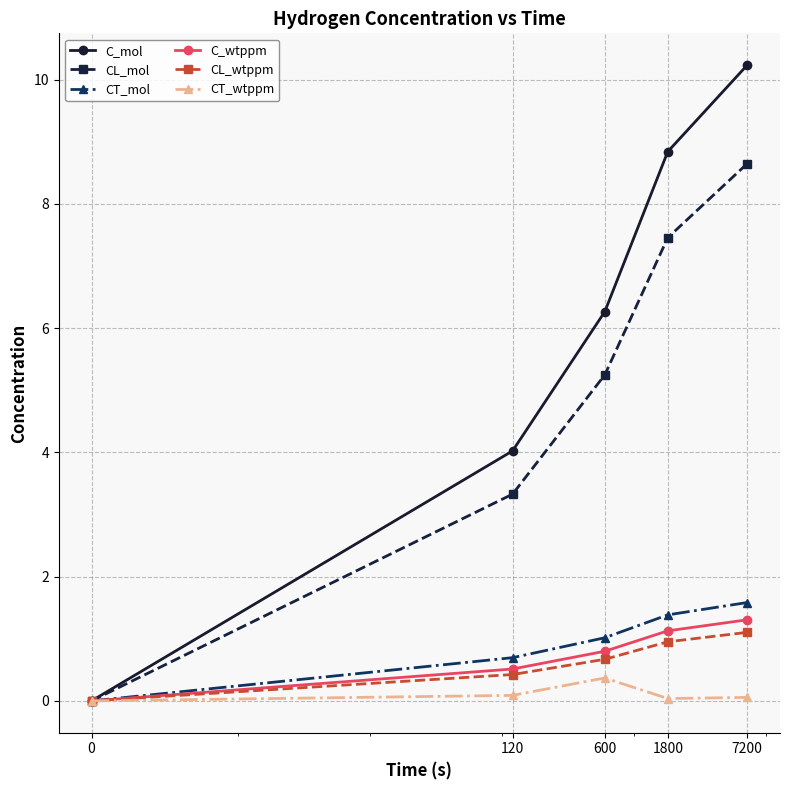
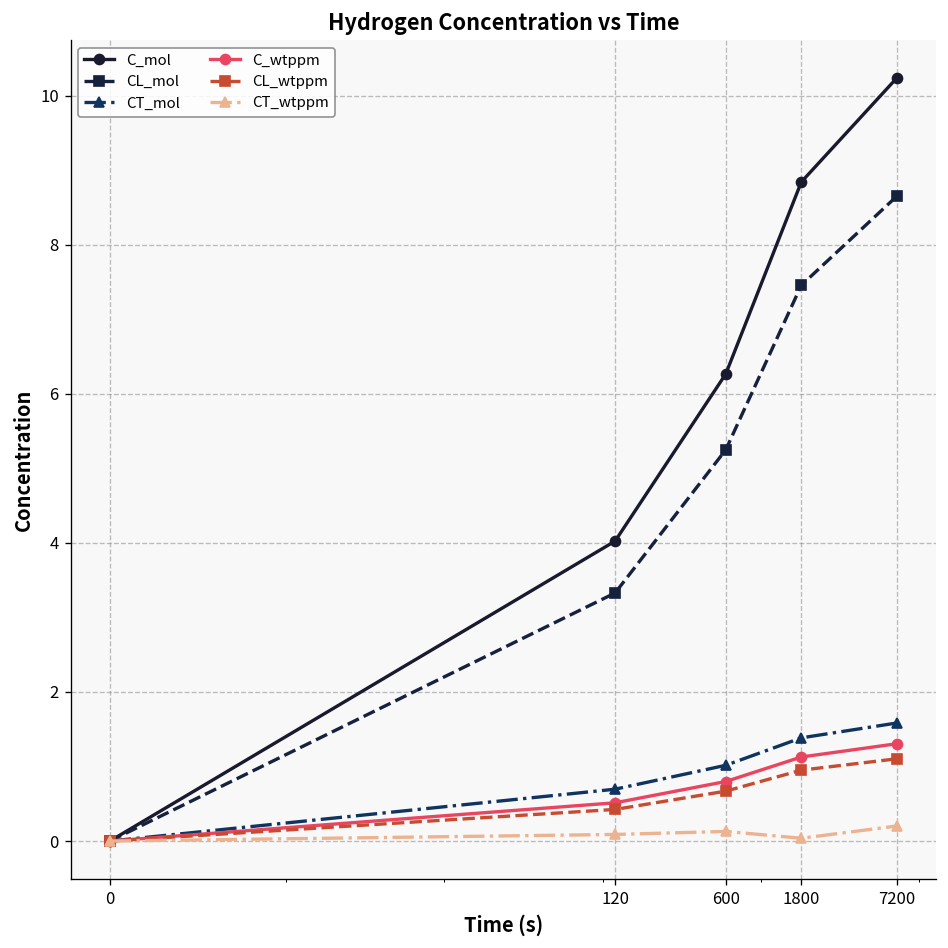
  {
    "CT_wtppm": {
      "120": 0.1,
-     "600": 0.4,
+     "600": 0.1,
      "1800": 0.0,
-     "7200": 0.1
+     "7200": 0.2
    }
  }
